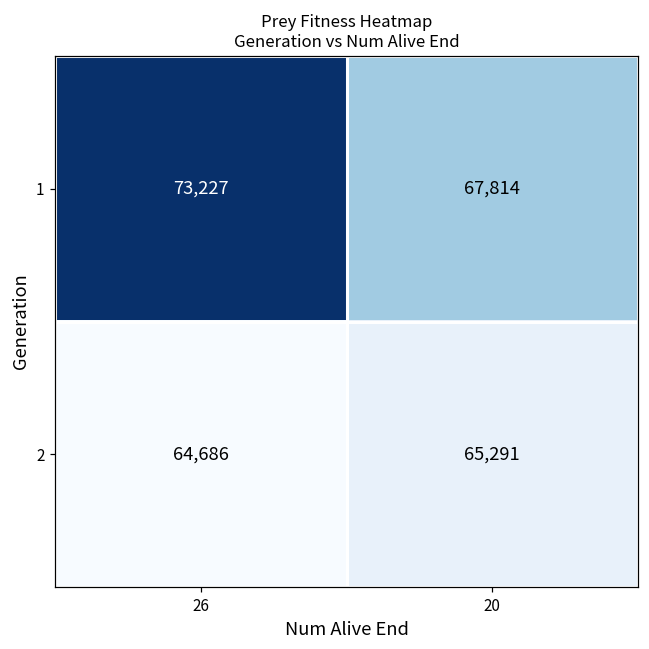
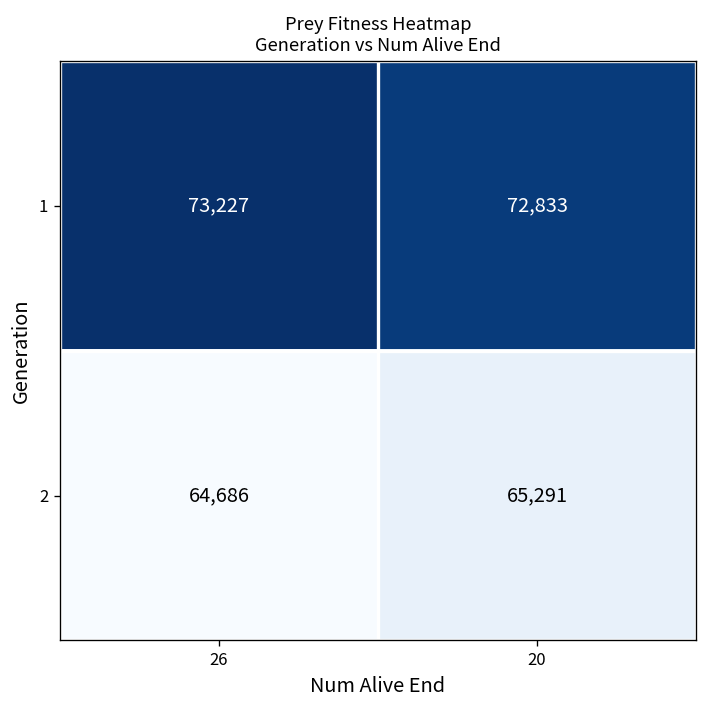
  {
    "1": {
      "26": "73,227",
-     "20": "67,814"
+     "20": "72,833"
    },
    "2": {
      "26": "64,686",
      "20": "65,291"
    }
  }
